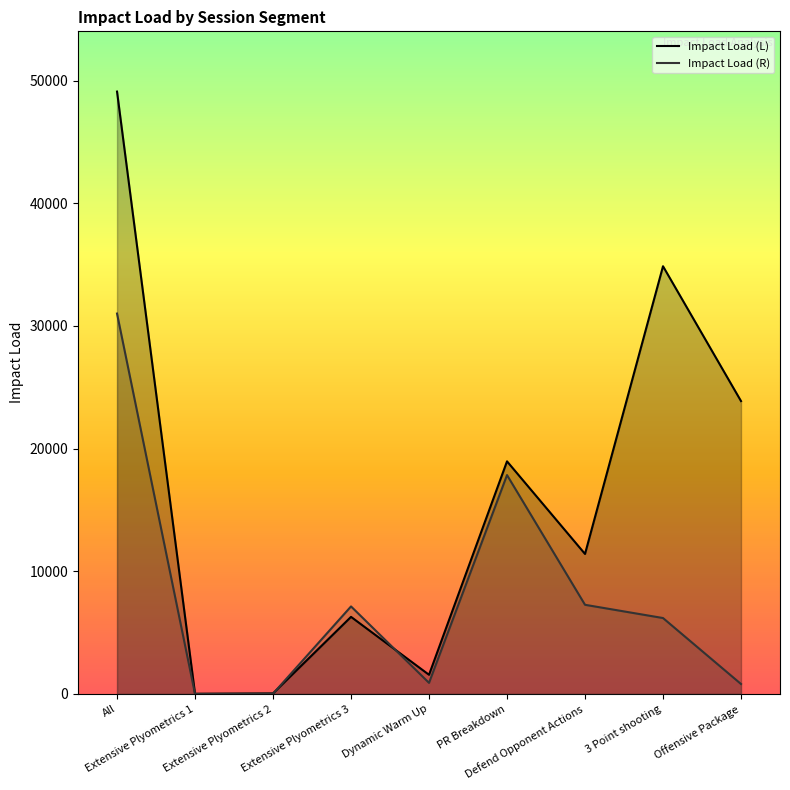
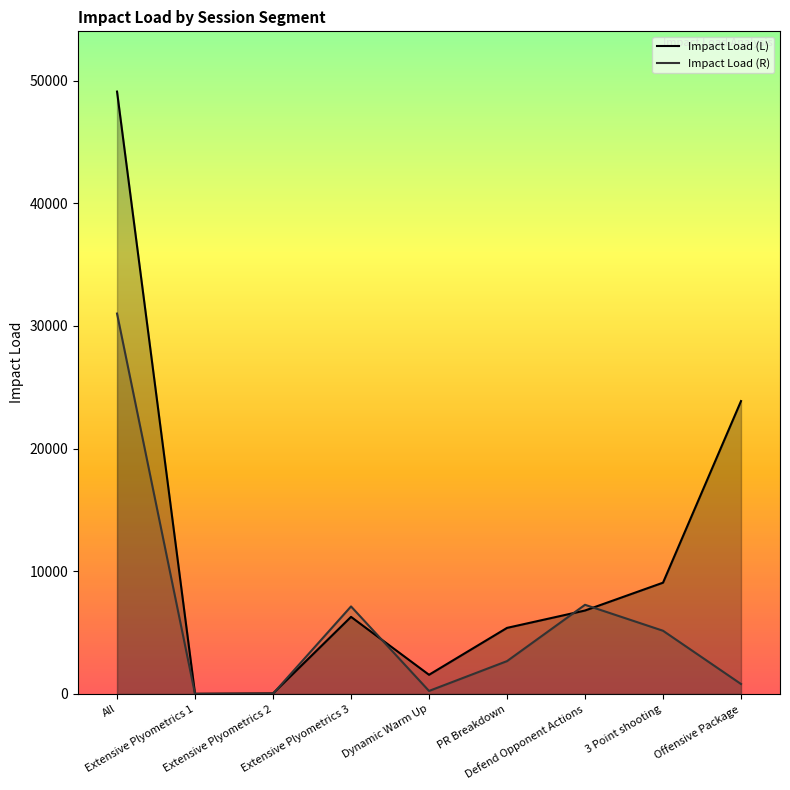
  {
    "Impact Load (L)": {
      "All": 49100,
      "Extensive Plyometrics 3": 6300,
      "Dynamic Warm Up": 1600,
-     "PR Breakdown": 19000,
-     "Defend Opponent Actions": 11400,
-     "3 Point shooting": 34900,
+     "PR Breakdown": 5400,
+     "Defend Opponent Actions": 6800,
+     "3 Point shooting": 9100,
      "Offensive Package": 23900
    },
    "Impact Load (R)": {
      "All": 31000,
      "Extensive Plyometrics 3": 7100,
-     "Dynamic Warm Up": 900,
-     "PR Breakdown": 17800,
+     "Dynamic Warm Up": 200,
+     "PR Breakdown": 2700,
      "Defend Opponent Actions": 7300,
-     "3 Point shooting": 6200,
+     "3 Point shooting": 5200,
      "Offensive Package": 800
    }
  }
